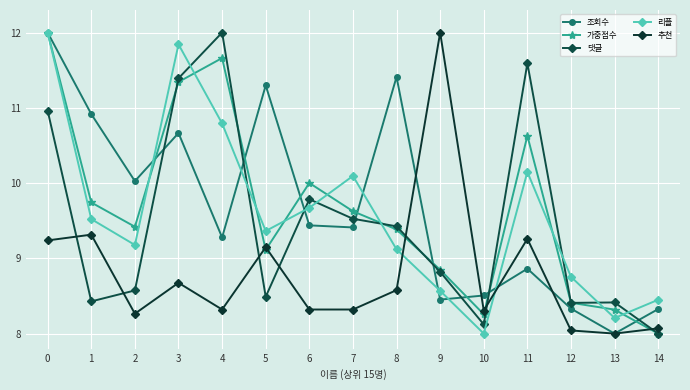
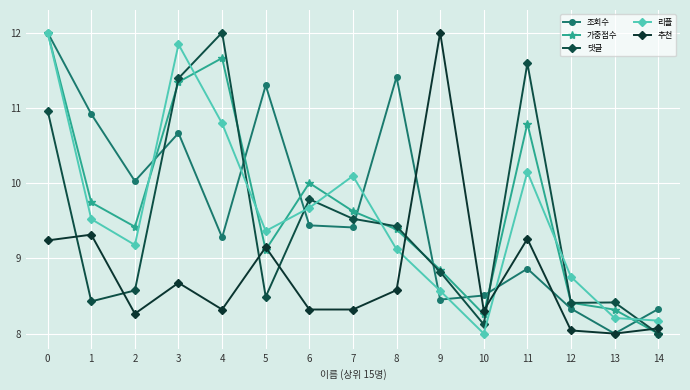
  {
    "조회수": {
      "1": 10.9,
      "2": 10.0,
      "3": 10.7,
      "4": 9.3,
      "5": 11.3,
      "6": 9.4,
      "7": 9.4,
      "8": 11.4,
      "9": 8.5,
      "10": 8.5,
      "11": 8.9,
      "12": 8.3,
      "14": 8.3
    },
    "가중점수": {
      "1": 9.7,
      "2": 9.4,
      "3": 11.3,
      "4": 11.7,
      "5": 9.1,
      "6": 10.0,
      "7": 9.6,
      "8": 9.4,
      "10": 8.3,
-     "11": 10.6,
+     "11": 10.8,
      "13": 8.3
    },
    "리플": {
      "1": 9.5,
      "2": 9.2,
      "3": 11.8,
      "4": 10.8,
      "5": 9.4,
      "6": 9.7,
      "7": 10.1,
      "8": 9.1,
      "9": 8.6,
      "10": 8.0,
      "11": 10.1,
      "12": 8.8,
      "13": 8.2,
-     "14": 8.4
+     "14": 8.2
    }
  }
